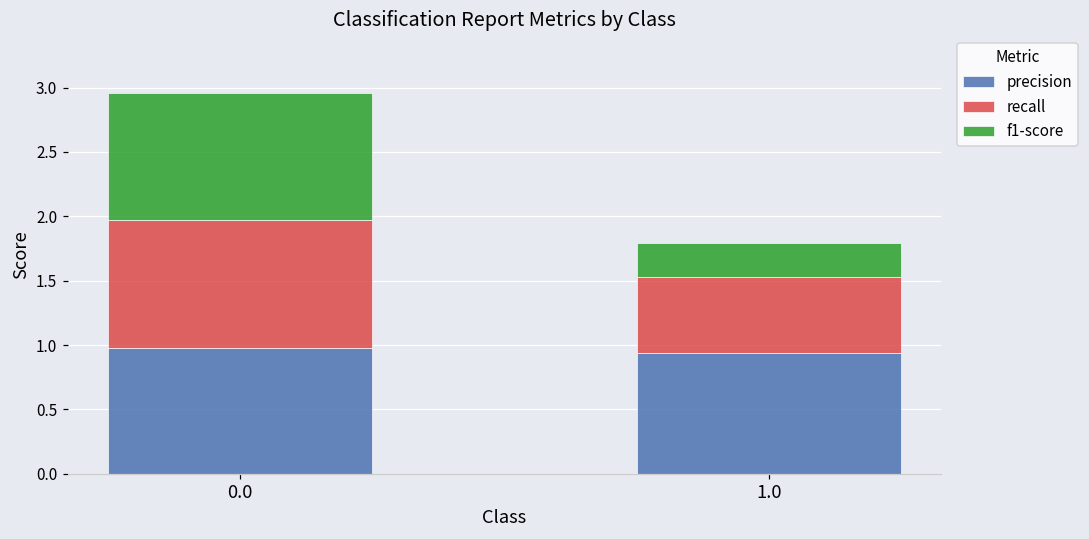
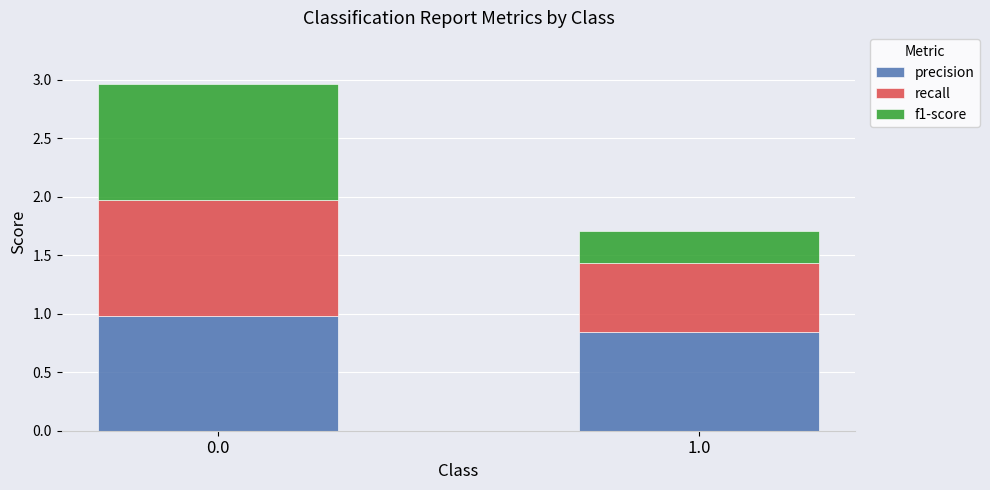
  {
    "precision": {
      "0.0": 0.98,
-     "1.0": 0.94
+     "1.0": 0.85
    },
    "recall": {
      "0.0": 1.00,
      "1.0": 0.59
    },
    "f1-score": {
      "0.0": 0.99,
      "1.0": 0.27
    }
  }
